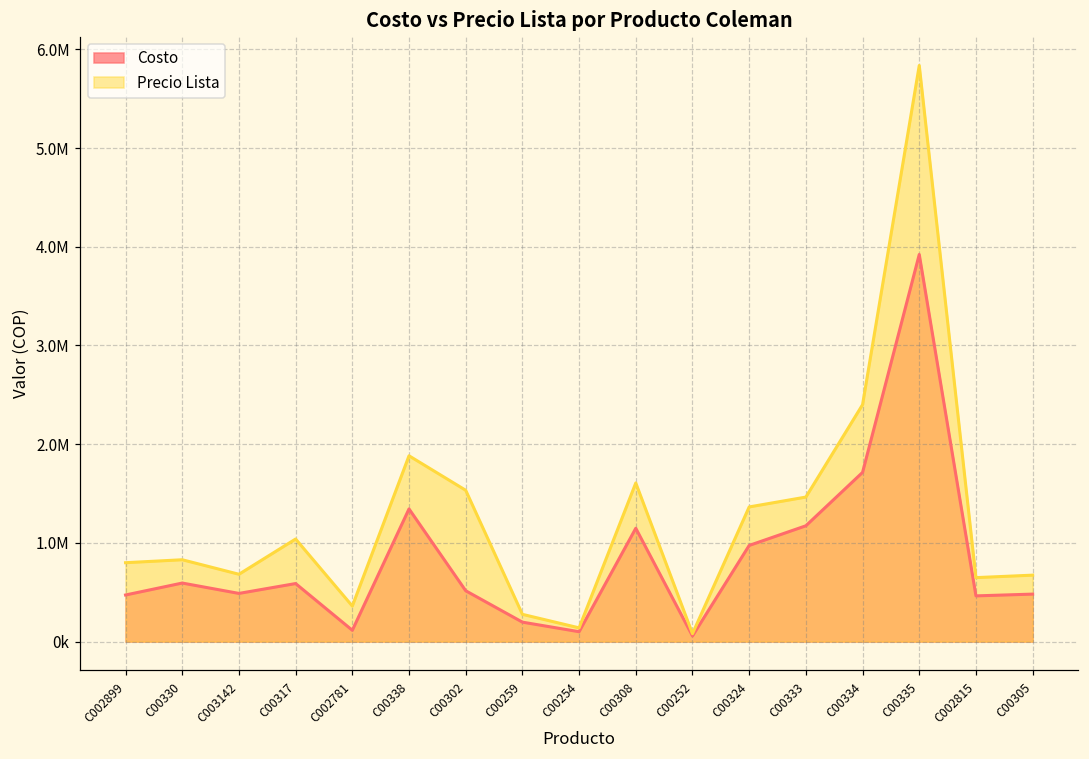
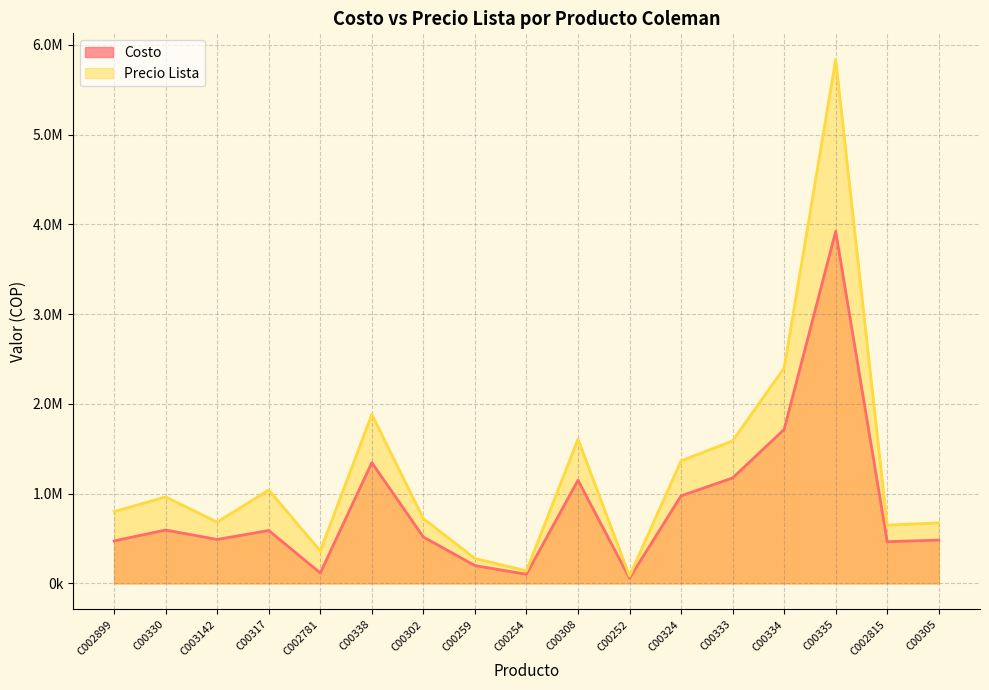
  {
    "Costo": {
      "C002899": 500000,
      "C00330": 600000,
      "C003142": 500000,
      "C00317": 600000,
      "C002781": 100000,
      "C00338": 1300000,
      "C00302": 500000,
      "C00259": 200000,
      "C00254": 100000,
      "C00308": 1100000,
      "C00324": 1000000,
      "C00333": 1200000,
      "C00334": 1700000,
      "C00335": 3900000,
      "C002815": 500000,
      "C00305": 500000
    },
    "Precio Lista": {
      "C002899": 800000,
-     "C00330": 800000,
+     "C00330": 1000000,
      "C003142": 700000,
      "C00317": 1000000,
      "C002781": 400000,
      "C00338": 1900000,
-     "C00302": 1500000,
+     "C00302": 700000,
      "C00259": 300000,
      "C00254": 100000,
      "C00308": 1600000,
      "C00324": 1400000,
-     "C00333": 1500000,
+     "C00333": 1600000,
      "C00334": 2400000,
      "C00335": 5800000,
      "C002815": 600000,
      "C00305": 700000
    }
  }
